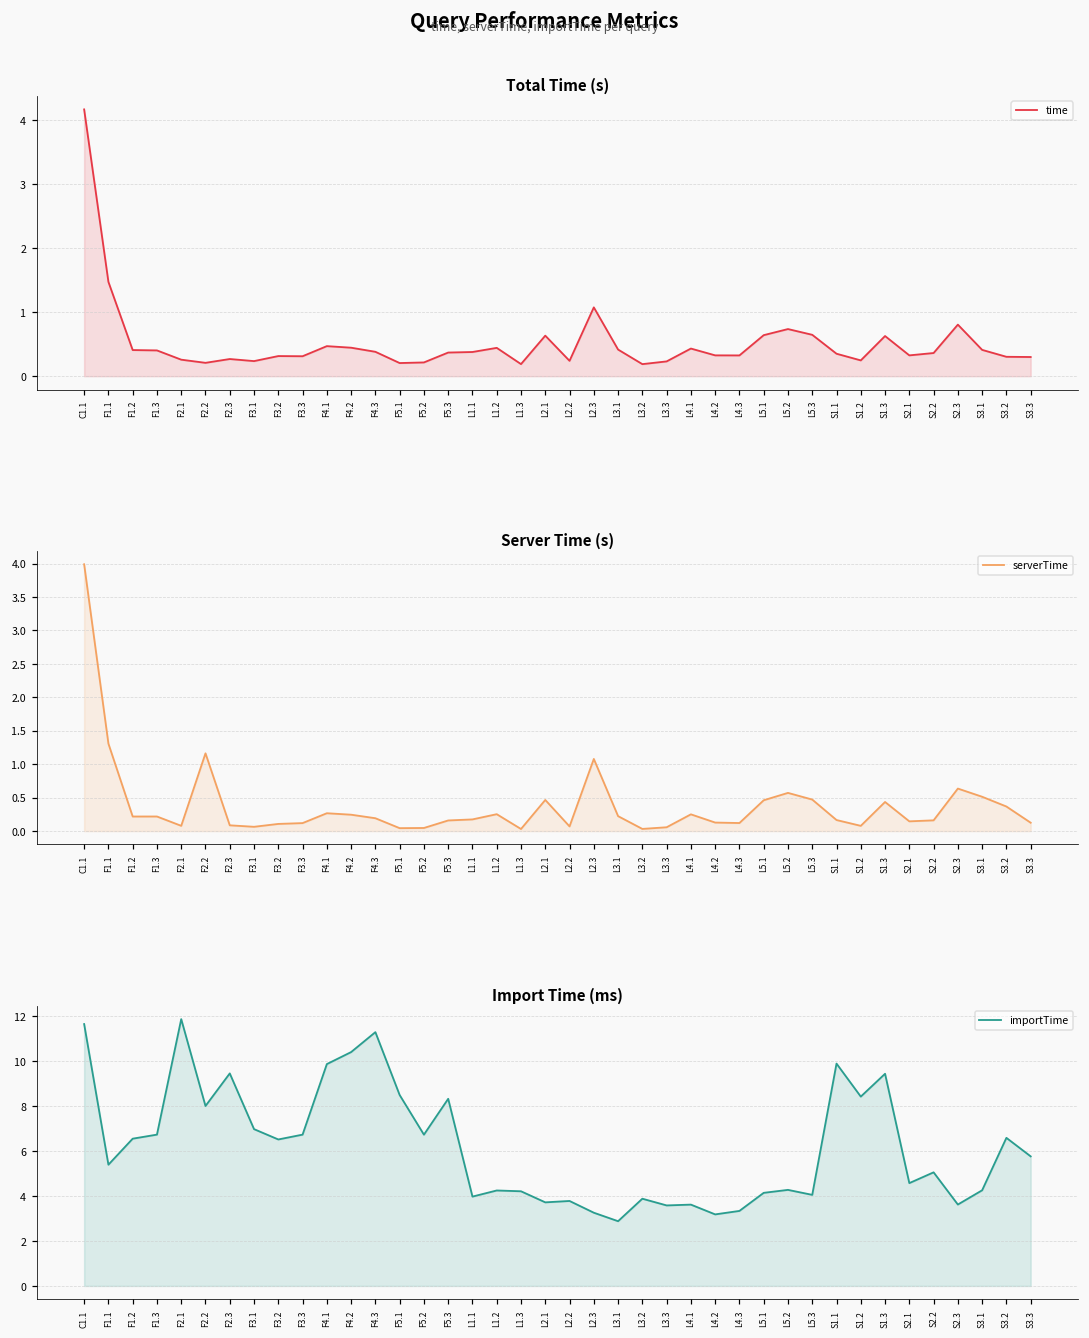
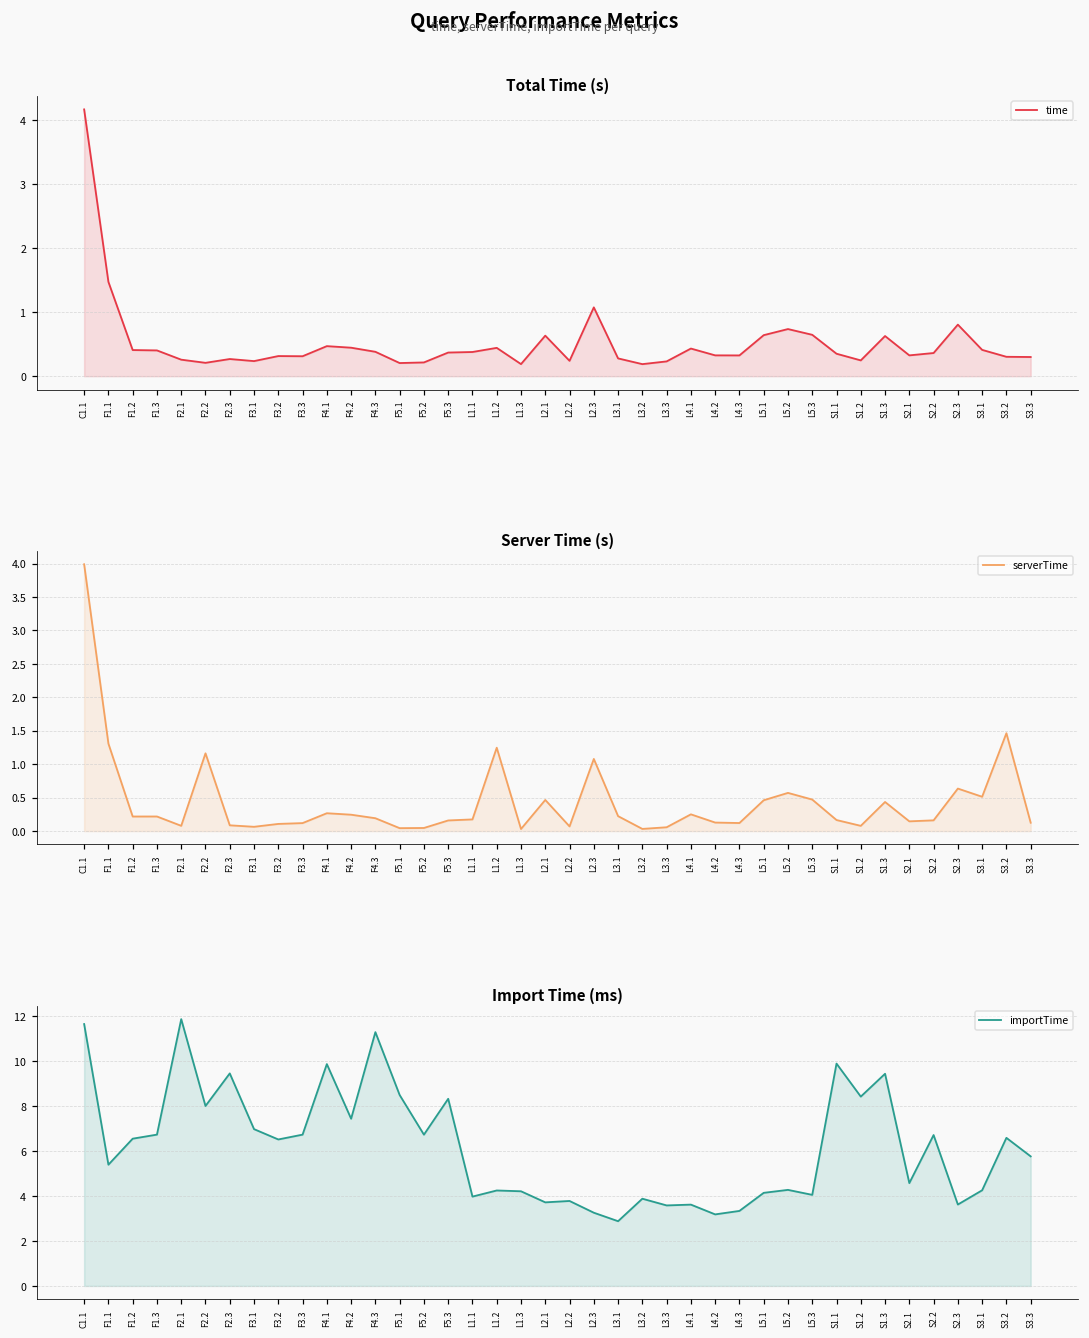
  {
    "Total Time (s)": {
      "C1.1": 4.2,
      "F1.1": 1.5,
      "F1.2": 0.4,
      "F1.3": 0.4,
      "F2.1": 0.3,
      "F2.2": 0.2,
      "F2.3": 0.3,
      "F3.1": 0.2,
      "F3.2": 0.3,
      "F3.3": 0.3,
      "F4.1": 0.5,
      "F4.2": 0.4,
      "F4.3": 0.4,
      "F5.1": 0.2,
      "F5.2": 0.2,
      "F5.3": 0.4,
      "L1.1": 0.4,
      "L1.2": 0.4,
      "L1.3": 0.2,
      "L2.1": 0.6,
      "L2.2": 0.2,
      "L2.3": 1.1,
-     "L3.1": 0.4,
+     "L3.1": 0.3,
      "L3.2": 0.2,
      "L3.3": 0.2,
      "L4.1": 0.4,
      "L4.2": 0.3,
      "L4.3": 0.3,
      "L5.1": 0.6,
      "L5.2": 0.7,
      "L5.3": 0.6,
      "S1.1": 0.4,
      "S1.2": 0.2,
      "S1.3": 0.6,
      "S2.1": 0.3,
      "S2.2": 0.4,
      "S2.3": 0.8,
      "S3.1": 0.4,
      "S3.2": 0.3,
      "S3.3": 0.3
    },
    "Server Time (s)": {
      "C1.1": 4.0,
      "F1.1": 1.3,
      "F1.2": 0.2,
      "F1.3": 0.2,
      "F2.1": 0.1,
      "F2.2": 1.2,
      "F2.3": 0.1,
      "F3.1": 0.1,
      "F3.2": 0.1,
      "F3.3": 0.1,
      "F4.1": 0.3,
      "F4.2": 0.2,
      "F4.3": 0.2,
      "F5.1": 0.0,
      "F5.2": 0.0,
      "F5.3": 0.2,
      "L1.1": 0.2,
-     "L1.2": 0.3,
+     "L1.2": 1.2,
      "L1.3": 0.0,
      "L2.1": 0.5,
      "L2.2": 0.1,
      "L2.3": 1.1,
      "L3.1": 0.2,
      "L3.2": 0.0,
      "L3.3": 0.1,
      "L4.1": 0.3,
      "L4.2": 0.1,
      "L4.3": 0.1,
      "L5.1": 0.5,
      "L5.2": 0.6,
      "L5.3": 0.5,
      "S1.1": 0.2,
      "S1.2": 0.1,
      "S1.3": 0.4,
      "S2.1": 0.1,
      "S2.2": 0.2,
      "S2.3": 0.6,
      "S3.1": 0.5,
-     "S3.2": 0.4,
+     "S3.2": 1.5,
      "S3.3": 0.1
    },
    "Import Time (ms)": {
      "C1.1": 11.7,
      "F1.1": 5.4,
      "F1.2": 6.6,
      "F1.3": 6.7,
      "F2.1": 11.9,
      "F2.2": 8.0,
      "F2.3": 9.5,
      "F3.1": 7.0,
      "F3.2": 6.5,
      "F3.3": 6.7,
      "F4.1": 9.9,
-     "F4.2": 10.4,
+     "F4.2": 7.4,
      "F4.3": 11.3,
      "F5.1": 8.5,
      "F5.2": 6.7,
      "F5.3": 8.3,
      "L1.1": 4.0,
      "L1.2": 4.2,
      "L1.3": 4.2,
      "L2.1": 3.7,
      "L2.2": 3.8,
      "L2.3": 3.3,
      "L3.1": 2.9,
      "L3.2": 3.9,
      "L3.3": 3.6,
      "L4.1": 3.6,
      "L4.2": 3.2,
      "L4.3": 3.3,
      "L5.1": 4.1,
      "L5.2": 4.3,
      "L5.3": 4.1,
      "S1.1": 9.9,
      "S1.2": 8.4,
      "S1.3": 9.4,
      "S2.1": 4.6,
-     "S2.2": 5.1,
+     "S2.2": 6.7,
      "S2.3": 3.6,
      "S3.1": 4.3,
      "S3.2": 6.6,
      "S3.3": 5.8
    }
  }
